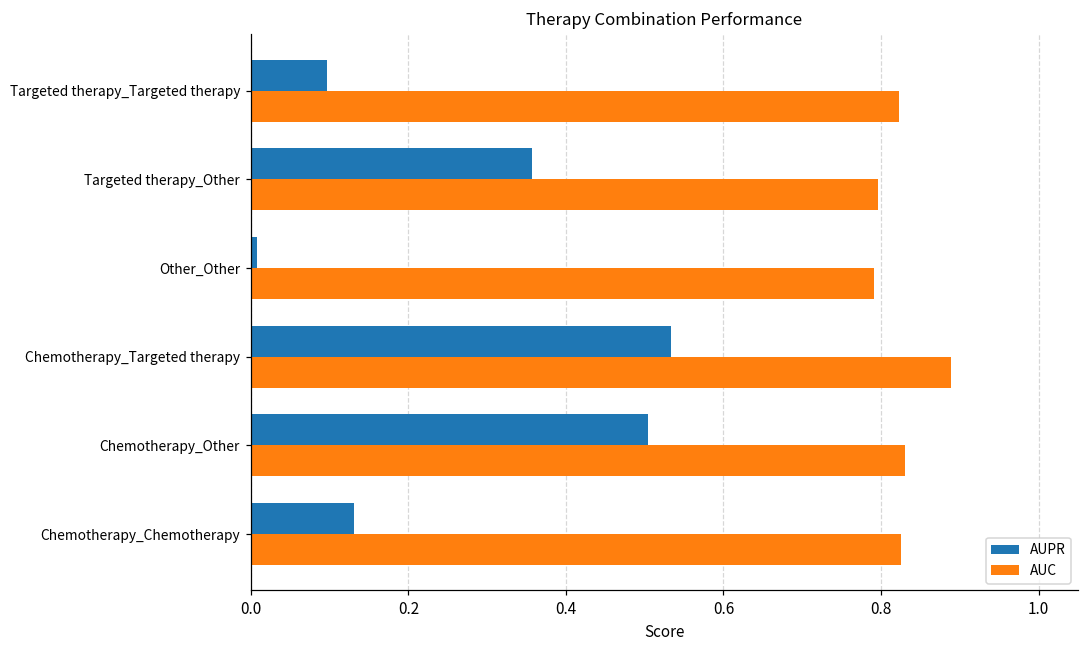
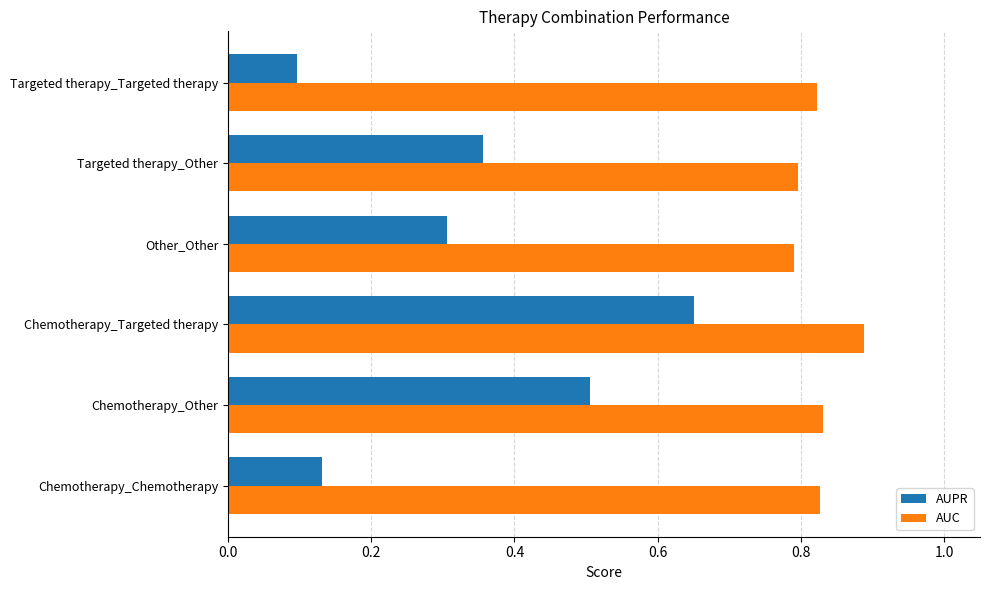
  {
    "AUPR": {
      "Targeted therapy_Targeted therapy": 0.10,
      "Targeted therapy_Other": 0.36,
-     "Other_Other": 0.01,
-     "Chemotherapy_Targeted therapy": 0.53,
+     "Other_Other": 0.31,
+     "Chemotherapy_Targeted therapy": 0.65,
      "Chemotherapy_Other": 0.50,
      "Chemotherapy_Chemotherapy": 0.13
    },
    "AUC": {
      "Targeted therapy_Targeted therapy": 0.82,
      "Targeted therapy_Other": 0.80,
      "Other_Other": 0.79,
      "Chemotherapy_Targeted therapy": 0.89,
      "Chemotherapy_Other": 0.83,
      "Chemotherapy_Chemotherapy": 0.83
    }
  }
